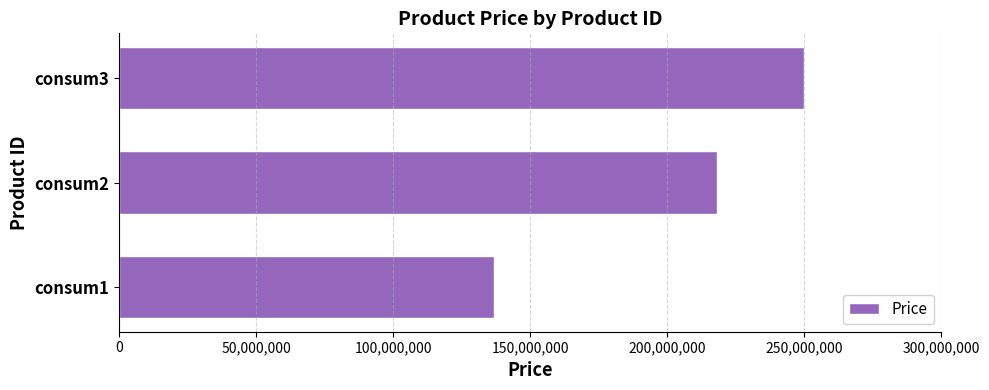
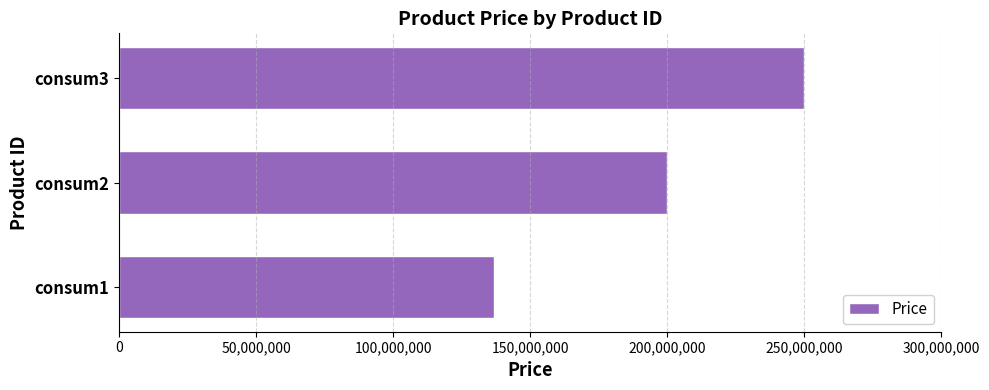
  {
    "consum3": "250,000,000",
-   "consum2": "218,000,000",
+   "consum2": "200,000,000",
    "consum1": "137,000,000"
  }
